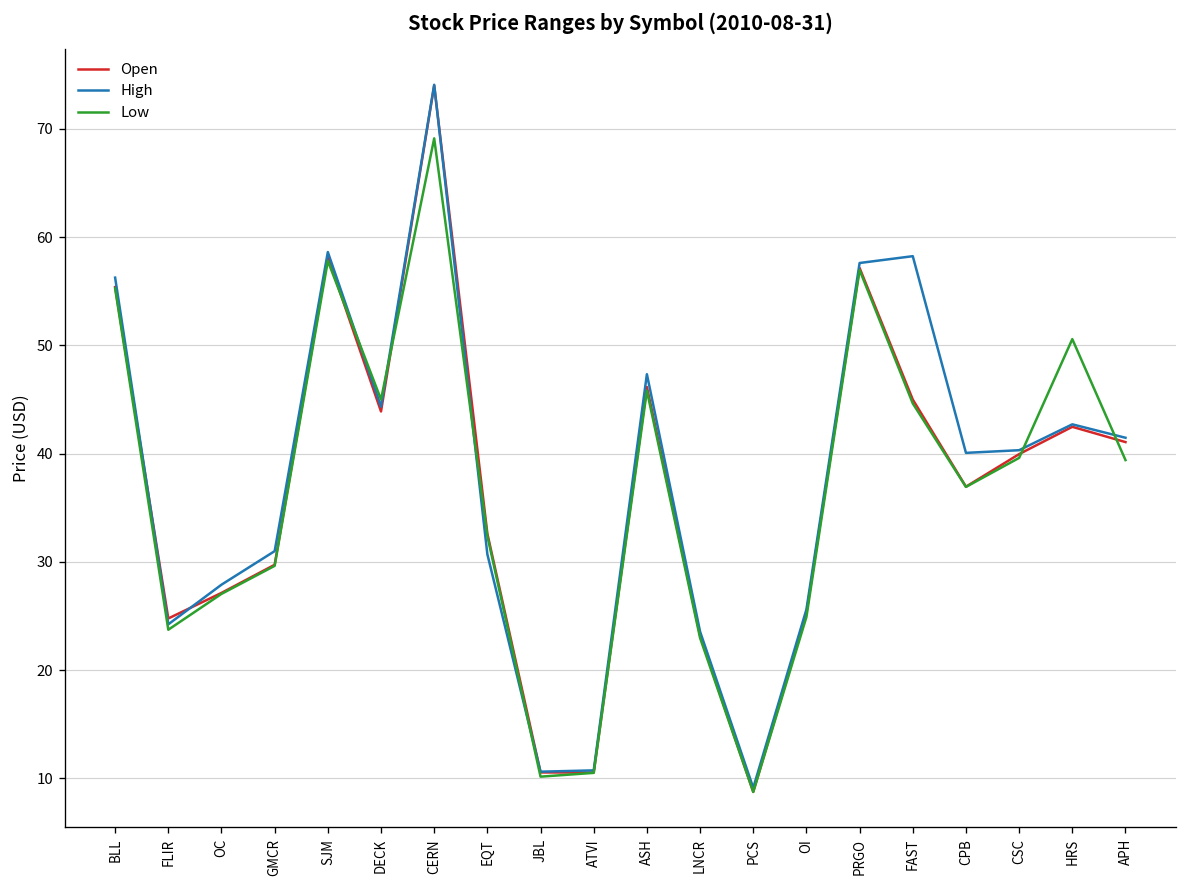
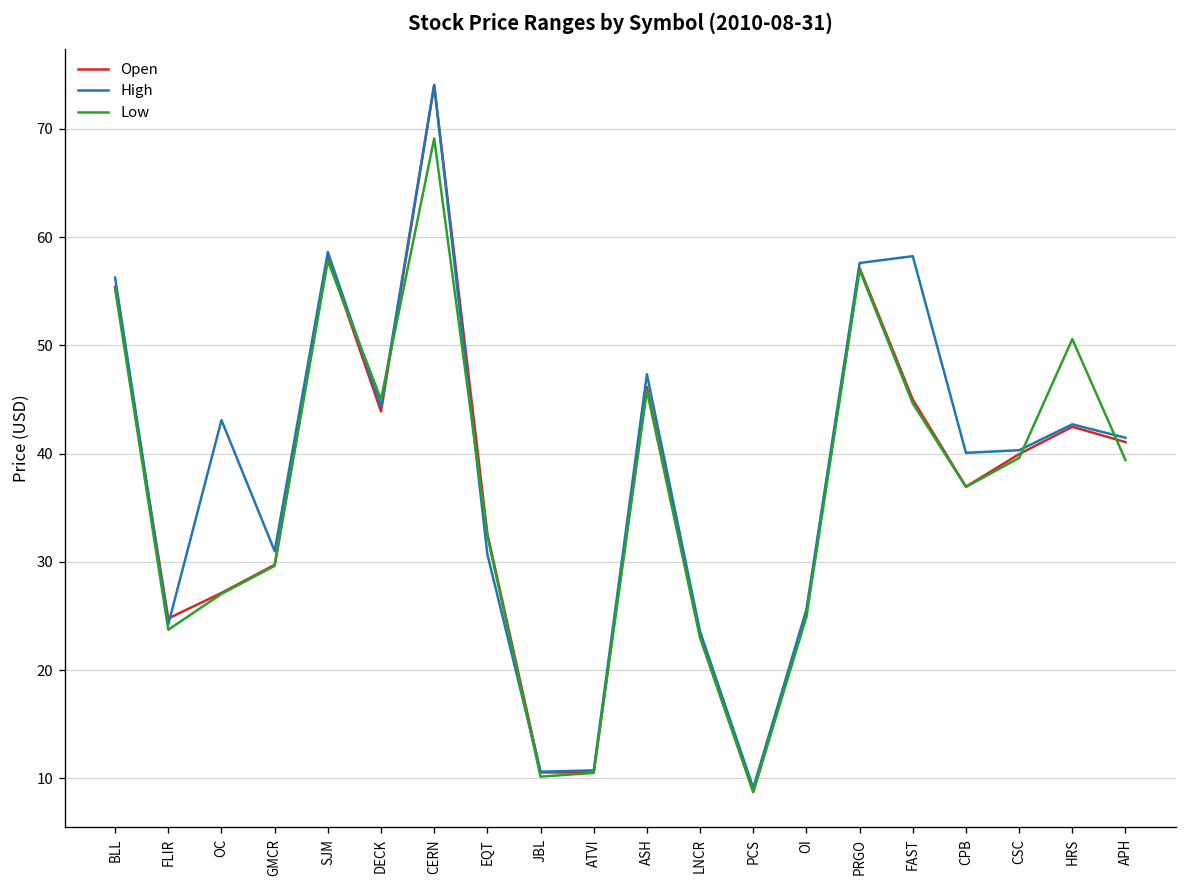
  {
    "Open": {
      "FLIR": 25,
      "SJM": 58,
      "DECK": 44,
      "ASH": 46,
      "OI": 25,
      "FAST": 45,
      "CSC": 40,
      "APH": 41
    },
    "High": {
      "BLL": 56,
      "FLIR": 24,
-     "OC": 28,
+     "OC": 43,
      "GMCR": 31,
      "SJM": 59,
      "DECK": 44,
      "EQT": 31,
      "ASH": 47,
      "LNCR": 24,
      "PCS": 9,
      "OI": 26,
      "PRGO": 58,
      "FAST": 58,
      "CPB": 40,
      "CSC": 40,
      "APH": 41
    },
    "Low": {
      "FLIR": 24,
      "SJM": 58,
      "DECK": 45,
      "CERN": 69,
      "JBL": 10,
      "ASH": 46,
      "OI": 25,
      "FAST": 45,
      "CSC": 40,
      "HRS": 51,
      "APH": 39
    }
  }
